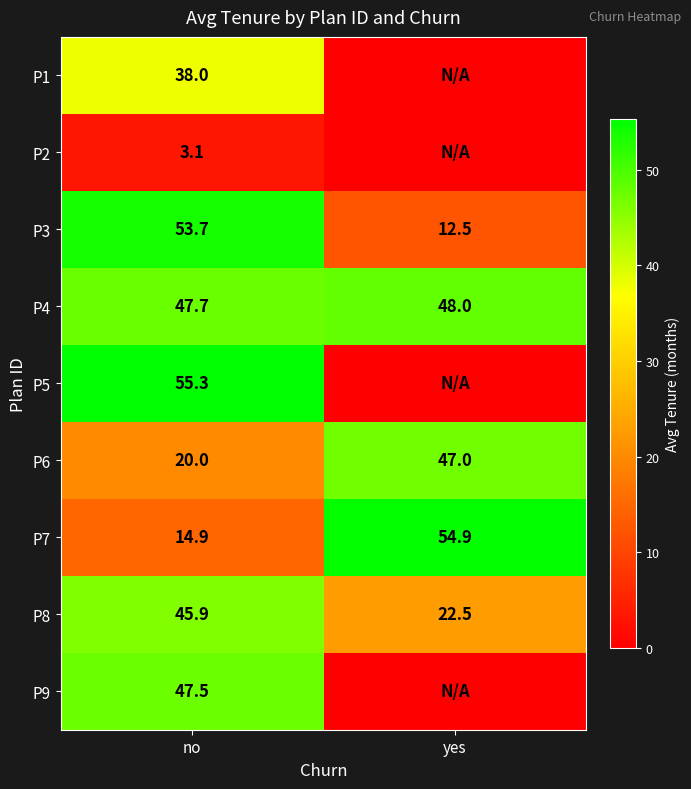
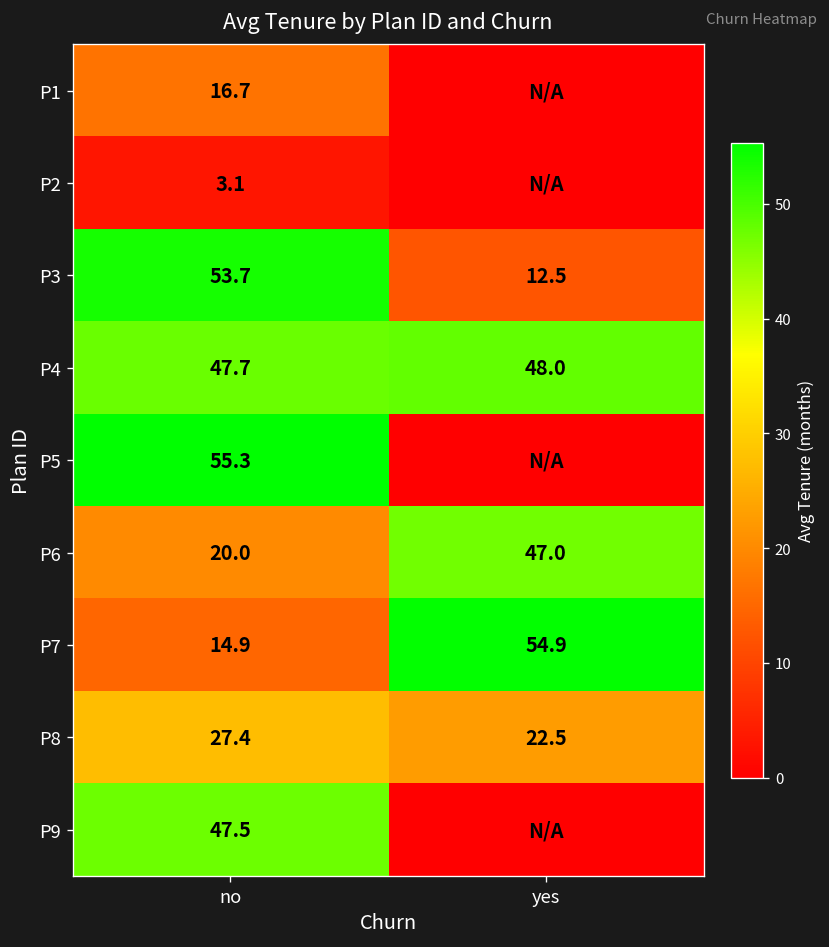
  {
    "P1": {
-     "no": 38.0
+     "no": 16.7
    },
    "P2": {
      "no": 3.1
    },
    "P3": {
      "no": 53.7,
      "yes": 12.5
    },
    "P4": {
      "no": 47.7,
      "yes": 48.0
    },
    "P5": {
      "no": 55.3
    },
    "P6": {
      "no": 20.0,
      "yes": 47.0
    },
    "P7": {
      "no": 14.9,
      "yes": 54.9
    },
    "P8": {
-     "no": 45.9,
+     "no": 27.4,
      "yes": 22.5
    },
    "P9": {
      "no": 47.5
    }
  }
